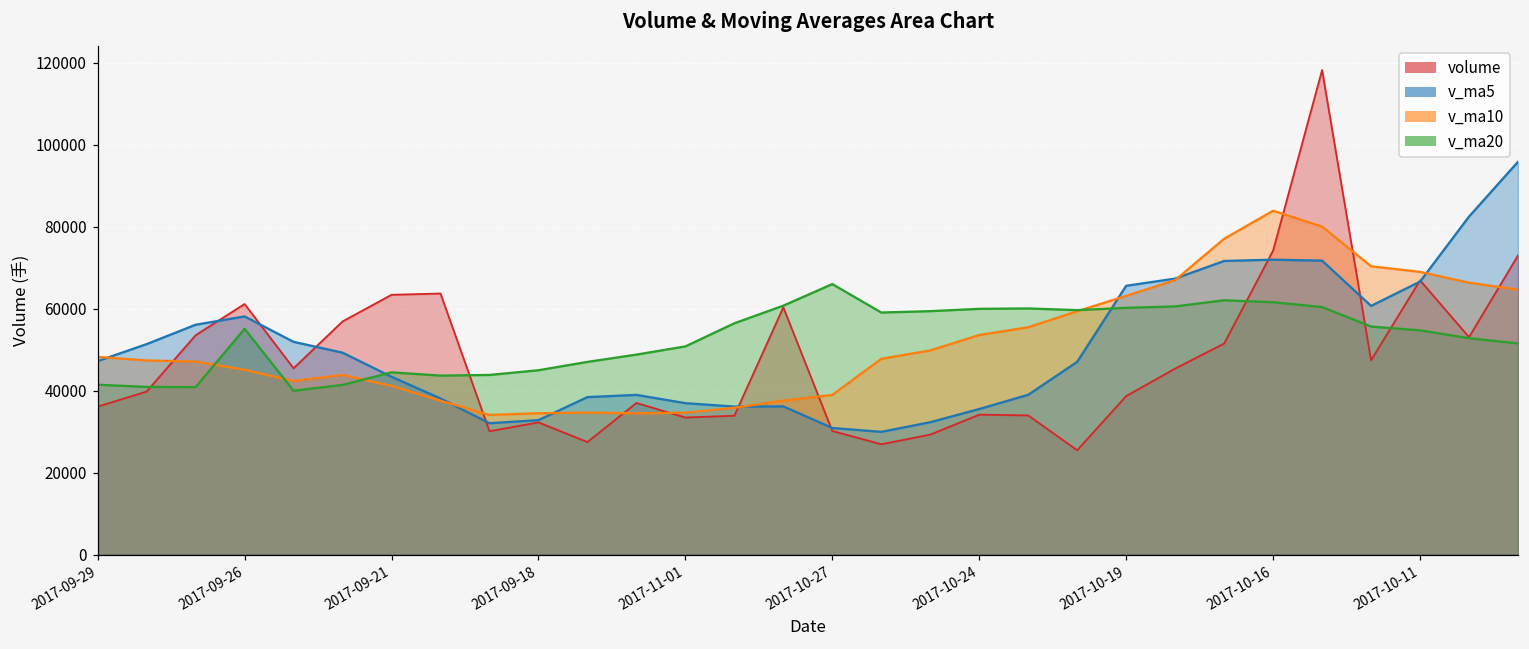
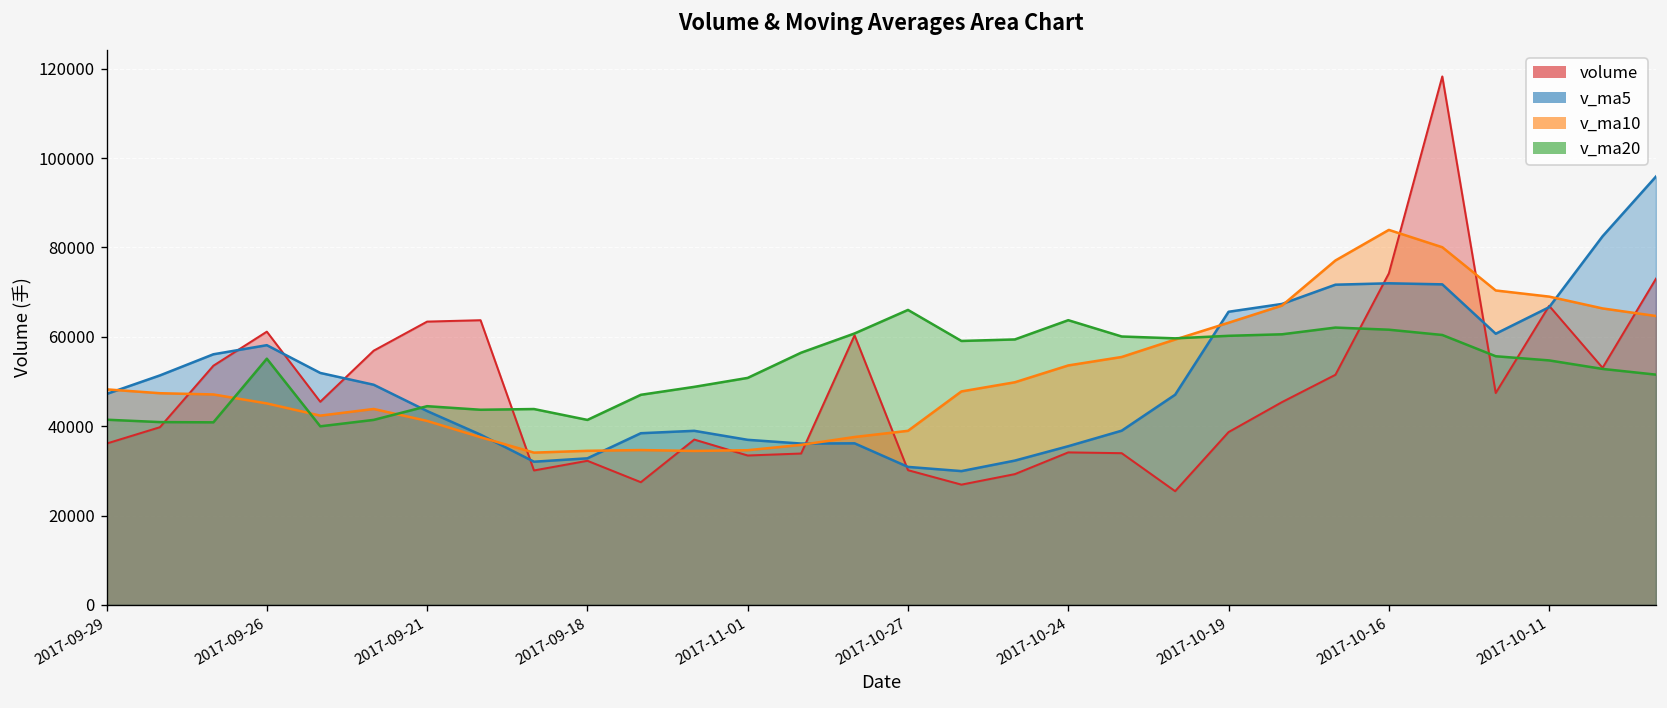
  {
    "v_ma20": {
      "2017-09-29": 41000,
      "2017-09-26": 55000,
      "2017-09-21": 44000,
-     "2017-09-18": 45000,
+     "2017-09-18": 41000,
      "2017-11-01": 51000,
      "2017-10-27": 66000,
-     "2017-10-24": 60000,
+     "2017-10-24": 64000,
      "2017-10-19": 60000,
      "2017-10-16": 62000,
      "2017-10-11": 55000
    },
    "v_ma5": {
      "2017-09-29": 47000,
      "2017-09-26": 58000,
      "2017-09-21": 43000,
      "2017-11-01": 37000,
      "2017-10-27": 31000,
      "2017-10-24": 36000,
      "2017-10-19": 66000,
      "2017-10-16": 72000
    }
  }
